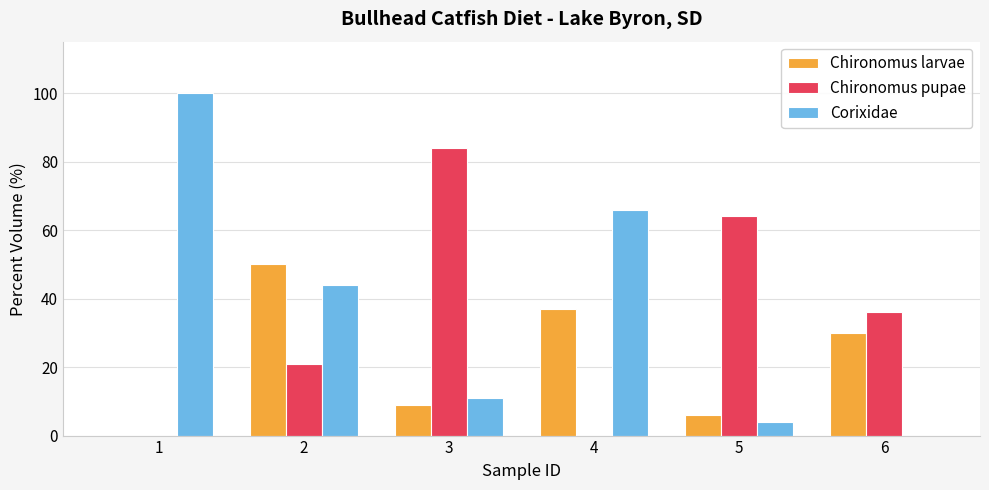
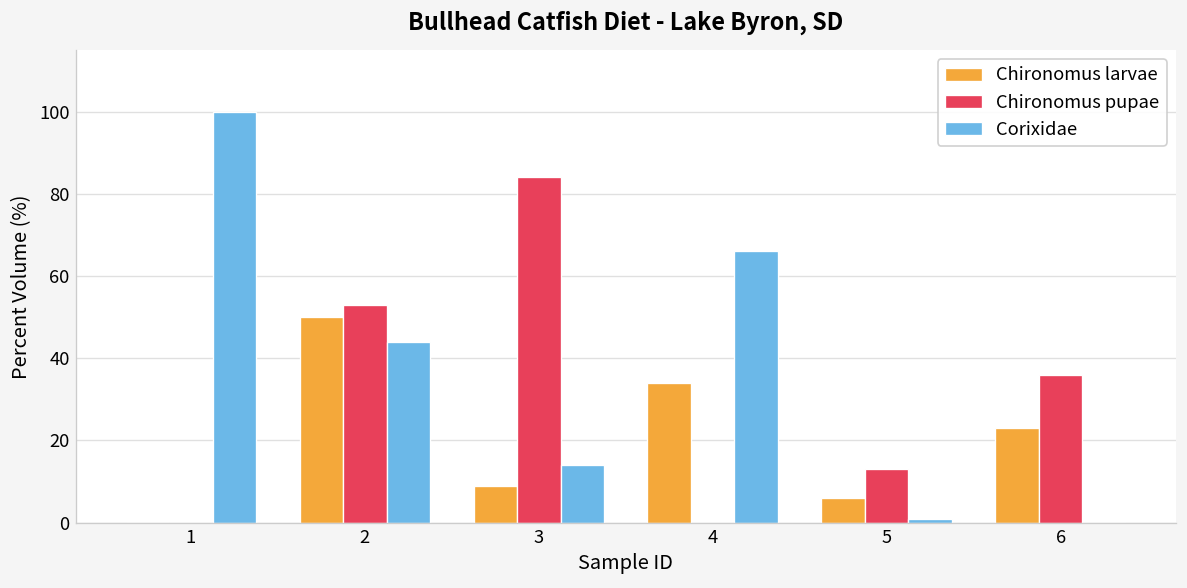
  {
    "Chironomus larvae": {
      "1": 0,
      "2": 50,
      "3": 9,
-     "4": 37,
+     "4": 34,
      "5": 6,
-     "6": 30
+     "6": 23
    },
    "Chironomus pupae": {
      "1": 0,
-     "2": 21,
+     "2": 53,
      "3": 84,
      "4": 0,
-     "5": 64,
+     "5": 13,
      "6": 36
    },
    "Corixidae": {
      "1": 100,
      "2": 44,
-     "3": 11,
+     "3": 14,
      "4": 66,
-     "5": 4,
+     "5": 1,
      "6": 0
    }
  }
